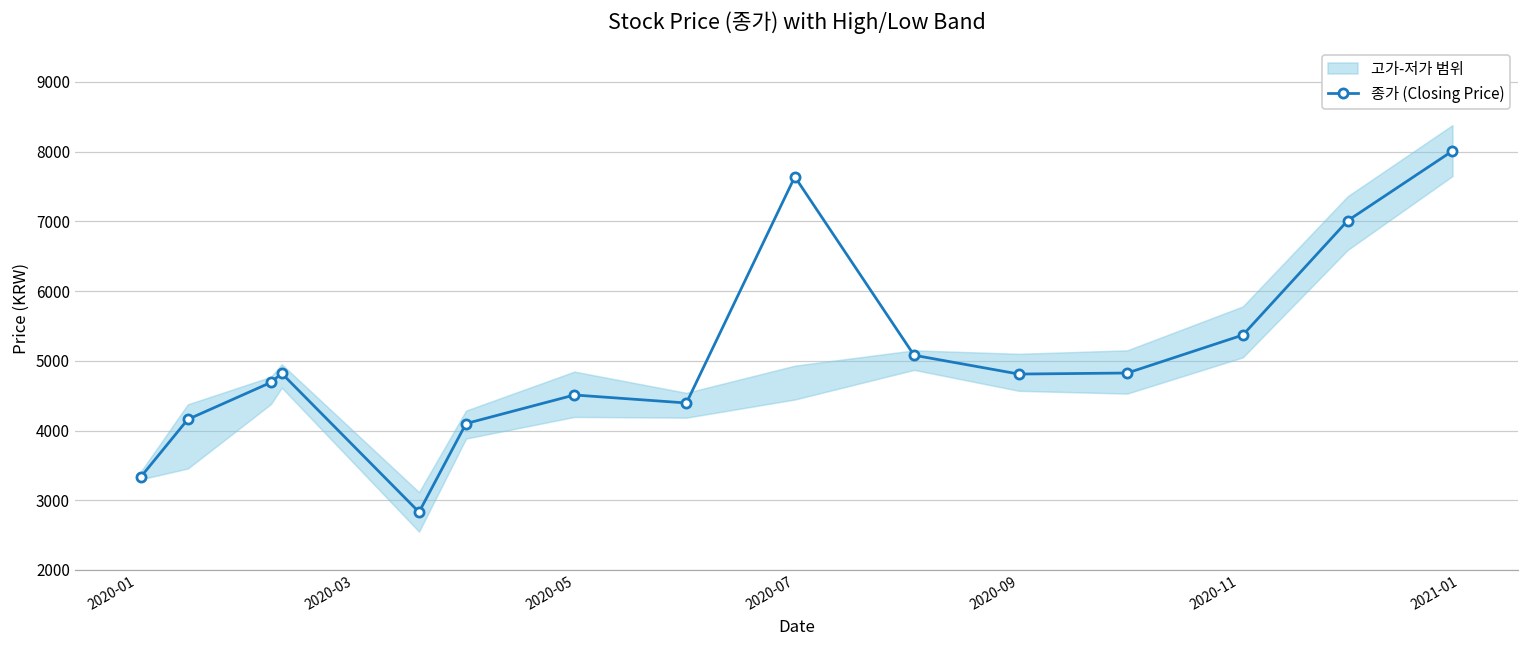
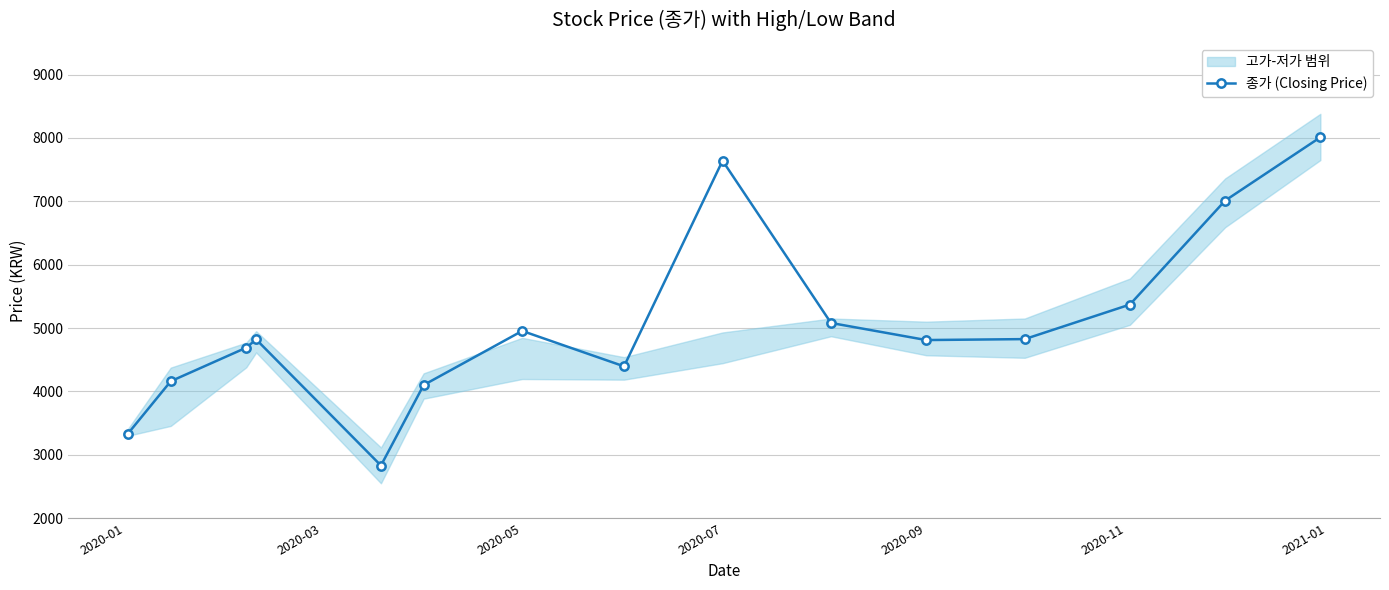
  {
    "종가 (Closing Price)": {
-     "2020-05": 4500,
+     "2020-05": 5000,
      "2020-07": 7600,
      "2020-09": 4800
    }
  }
